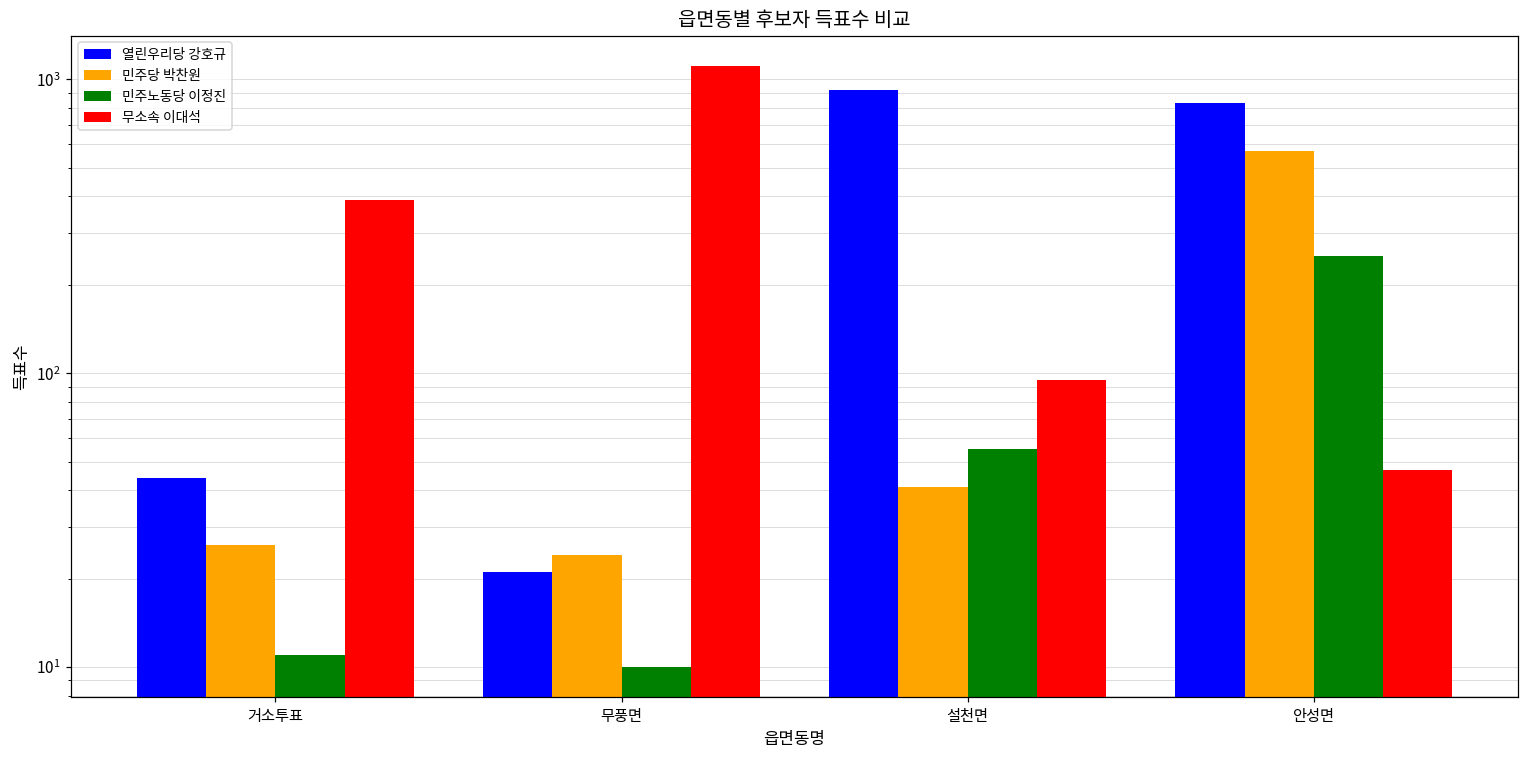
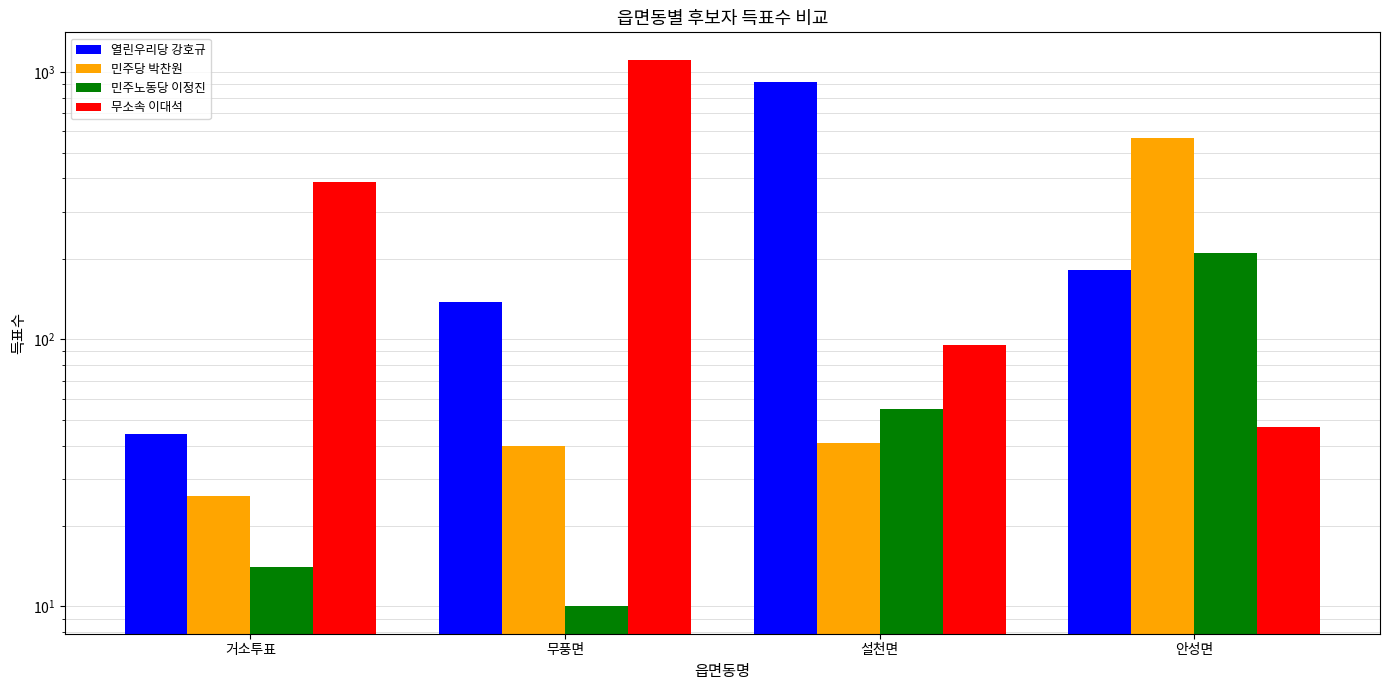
  {
    "열린우리당 강호규": {
      "거소투표": 44,
-     "무풍면": 21,
+     "무풍면": 140,
      "설천면": 920,
-     "안성면": 830
+     "안성면": 180
    },
    "민주당 박찬원": {
      "거소투표": 26,
-     "무풍면": 24,
+     "무풍면": 40,
      "설천면": 41,
      "안성면": 570
    },
    "민주노동당 이정진": {
-     "거소투표": 11,
+     "거소투표": 14,
      "무풍면": 10,
      "설천면": 55,
-     "안성면": 250
+     "안성면": 210
    },
    "무소속 이대석": {
      "거소투표": 390,
      "무풍면": 1110,
      "설천면": 95,
      "안성면": 47
    }
  }
